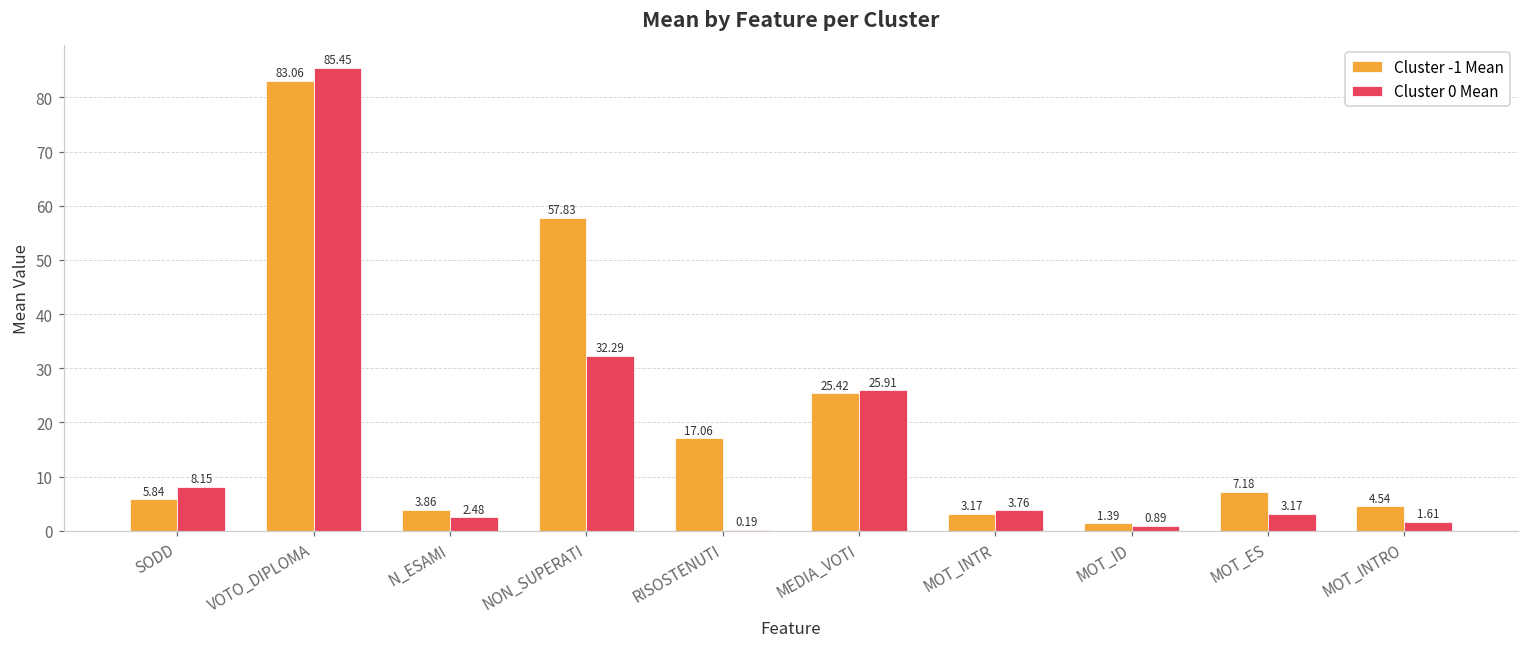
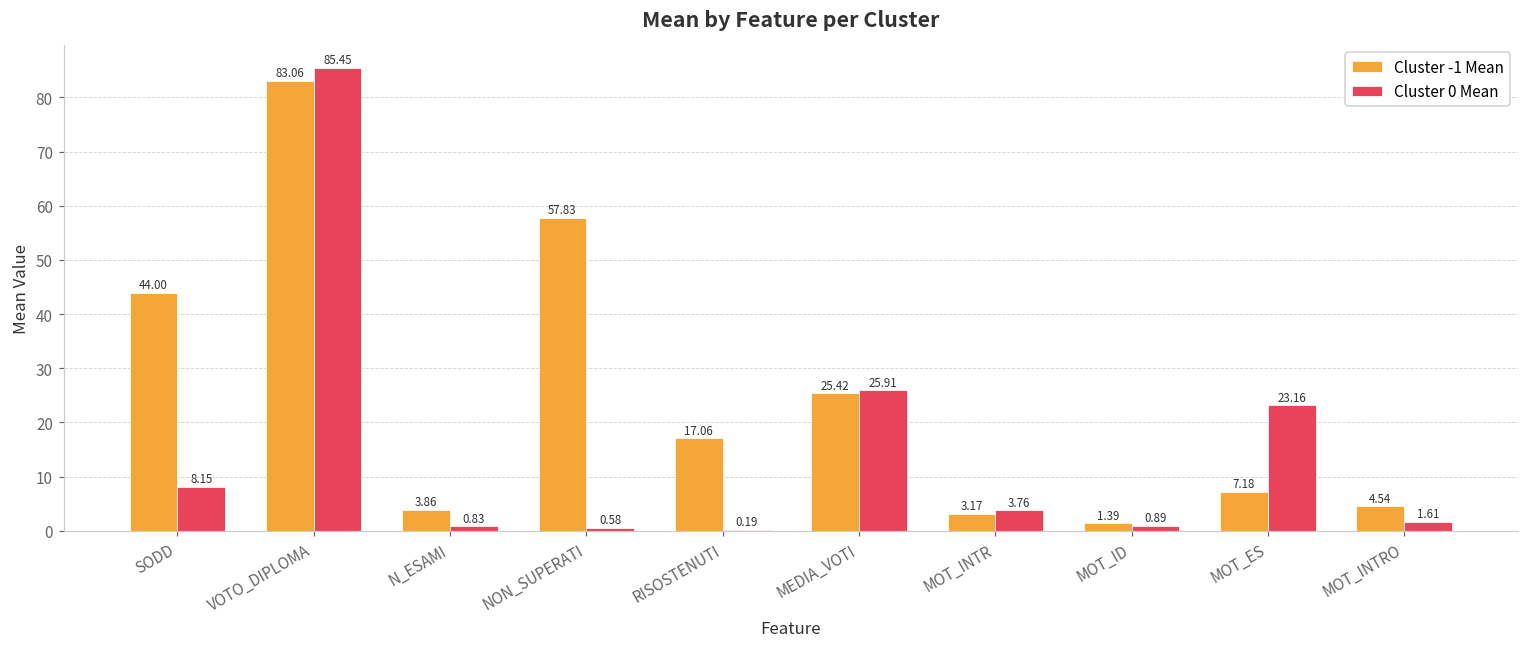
  {
    "Cluster -1 Mean": {
-     "SODD": 5.84,
+     "SODD": 44.00,
      "VOTO_DIPLOMA": 83.06,
      "N_ESAMI": 3.86,
      "NON_SUPERATI": 57.83,
      "RISOSTENUTI": 17.06,
      "MEDIA_VOTI": 25.42,
      "MOT_INTR": 3.17,
      "MOT_ID": 1.39,
      "MOT_ES": 7.18,
      "MOT_INTRO": 4.54
    },
    "Cluster 0 Mean": {
      "SODD": 8.15,
      "VOTO_DIPLOMA": 85.45,
-     "N_ESAMI": 2.48,
-     "NON_SUPERATI": 32.29,
+     "N_ESAMI": 0.83,
+     "NON_SUPERATI": 0.58,
      "RISOSTENUTI": 0.19,
      "MEDIA_VOTI": 25.91,
      "MOT_INTR": 3.76,
      "MOT_ID": 0.89,
-     "MOT_ES": 3.17,
+     "MOT_ES": 23.16,
      "MOT_INTRO": 1.61
    }
  }
